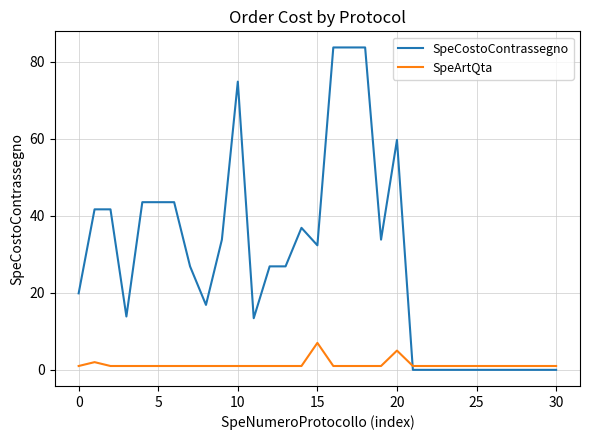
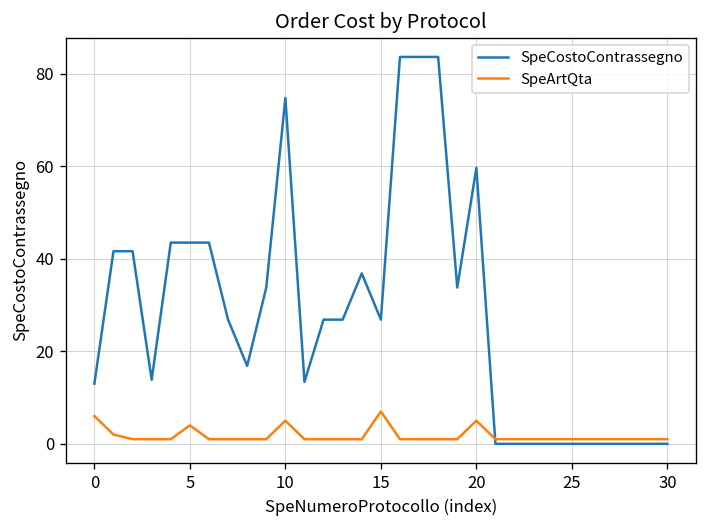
  {
    "SpeCostoContrassegno": {
-     "0": 20,
+     "0": 13,
      "5": 44,
      "10": 75,
-     "15": 32,
+     "15": 27,
      "20": 60,
      "25": 0,
      "30": 0
    },
    "SpeArtQta": {
-     "0": 1,
-     "5": 1,
-     "10": 1,
+     "0": 6,
+     "5": 4,
+     "10": 5,
      "15": 7,
      "20": 5,
      "25": 1,
      "30": 1
    }
  }
